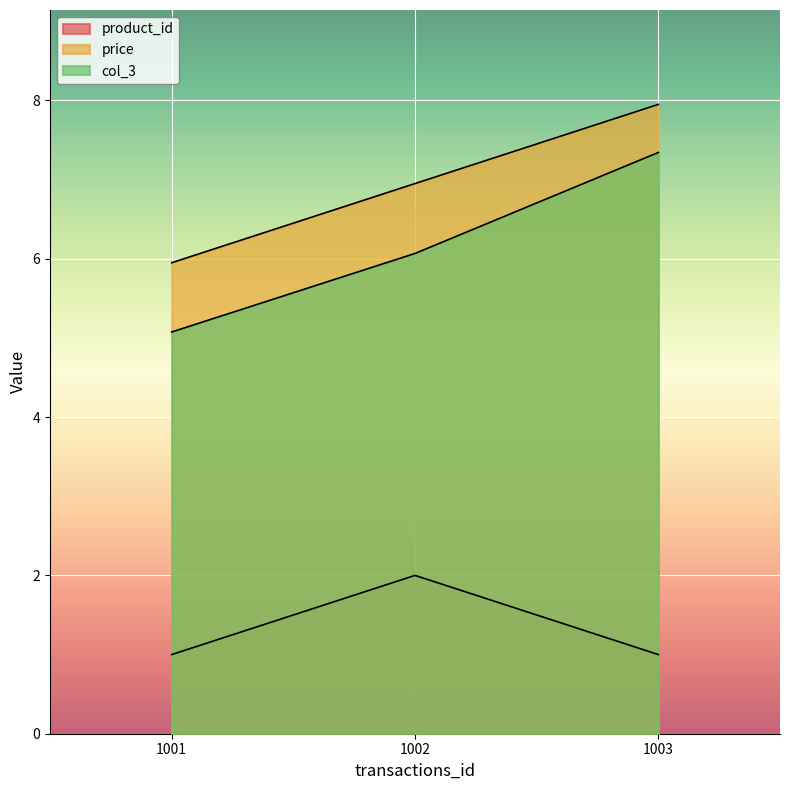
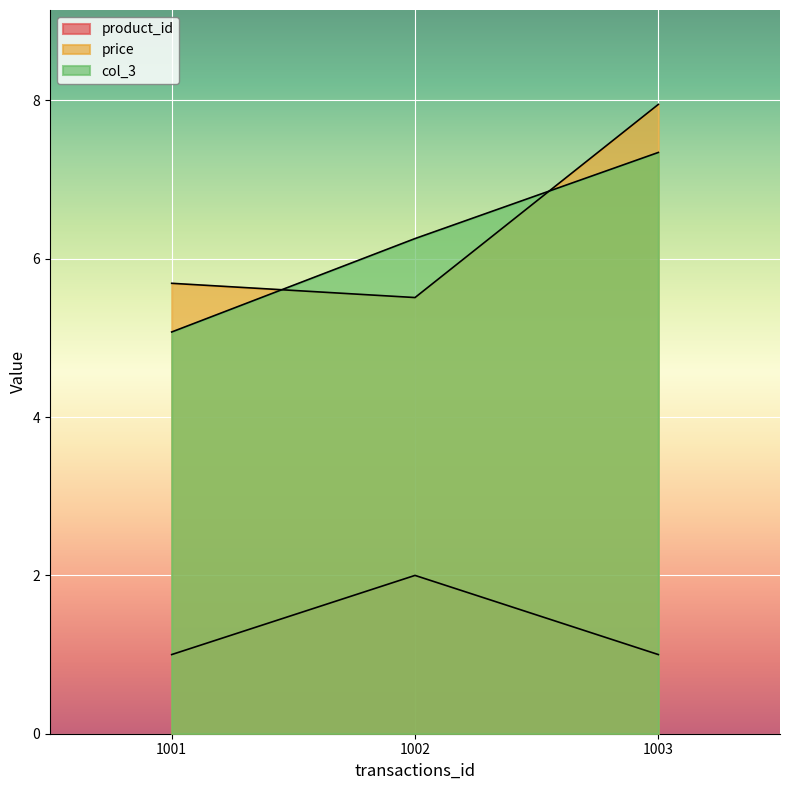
  {
    "product_id": {
      "1001": 1.0,
      "1002": 2.0,
      "1003": 1.0
    },
    "price": {
-     "1001": 6.0,
-     "1002": 7.0,
+     "1001": 5.7,
+     "1002": 5.5,
      "1003": 8.0
    },
    "col_3": {
      "1001": 5.1,
-     "1002": 6.1,
+     "1002": 6.3,
      "1003": 7.3
    }
  }
